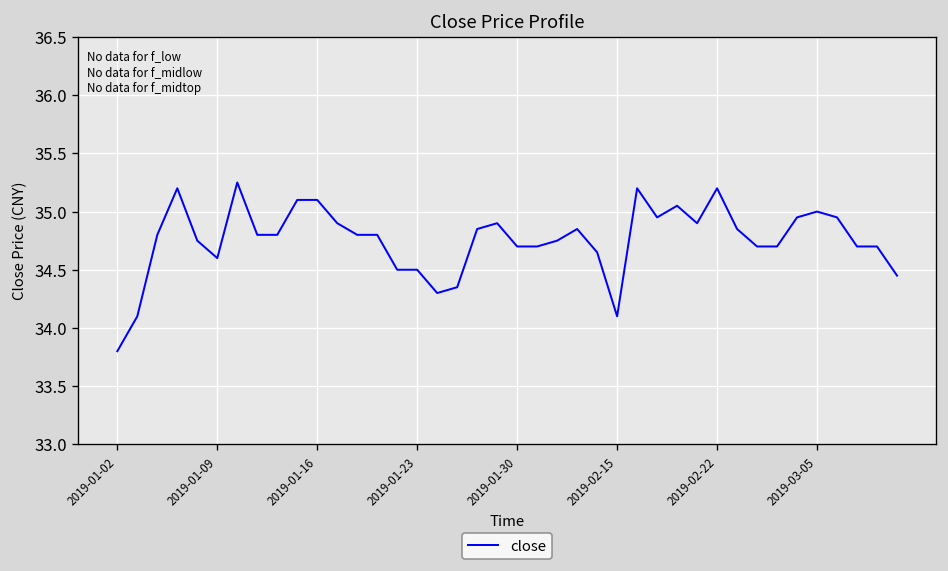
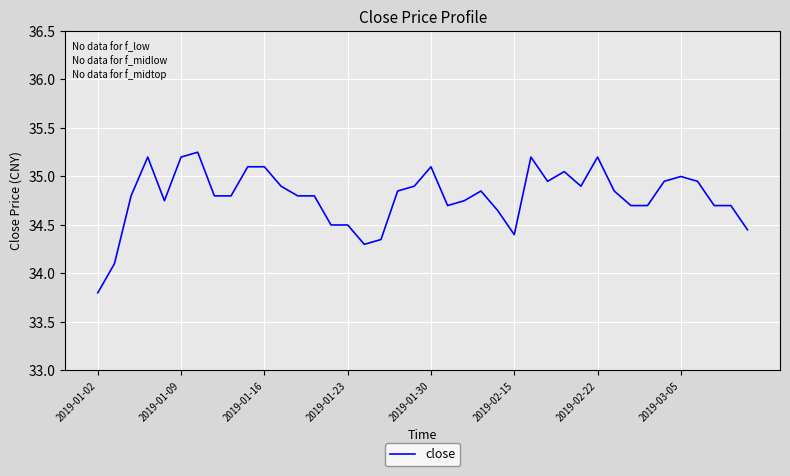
  {
    "2019-01-02": 33.8,
-   "2019-01-09": 34.6,
+   "2019-01-09": 35.2,
    "2019-01-16": 35.1,
    "2019-01-23": 34.5,
-   "2019-01-30": 34.7,
-   "2019-02-15": 34.1,
+   "2019-01-30": 35.1,
+   "2019-02-15": 34.4,
    "2019-02-22": 35.2,
    "2019-03-05": 35.0
  }
